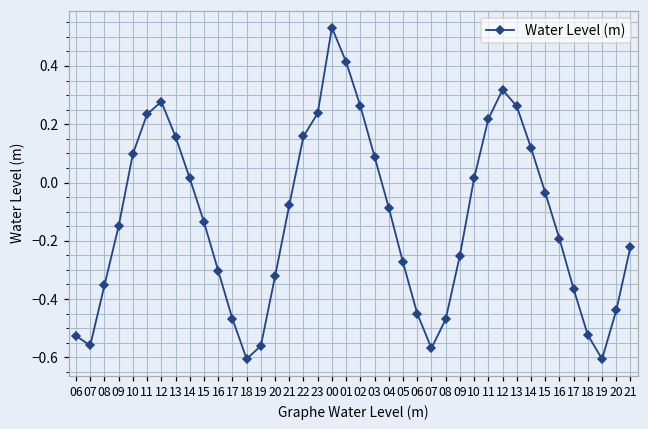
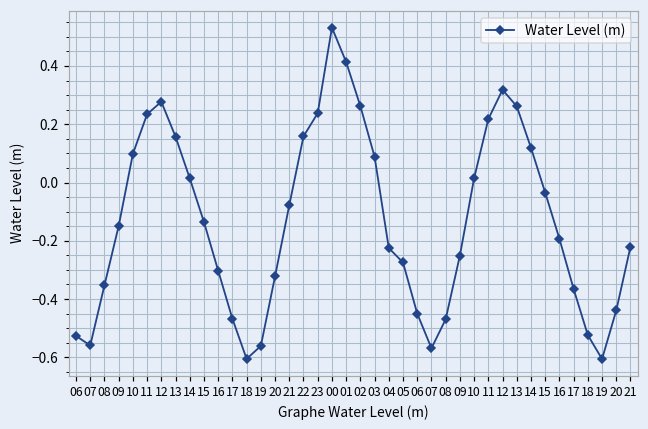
  {
    "22": 0.16,
    "23": 0.24,
    "00": 0.53,
    "01": 0.41,
    "02": 0.26,
    "03": 0.09,
-   "04": -0.09,
+   "04": -0.23,
    "05": -0.27
  }
